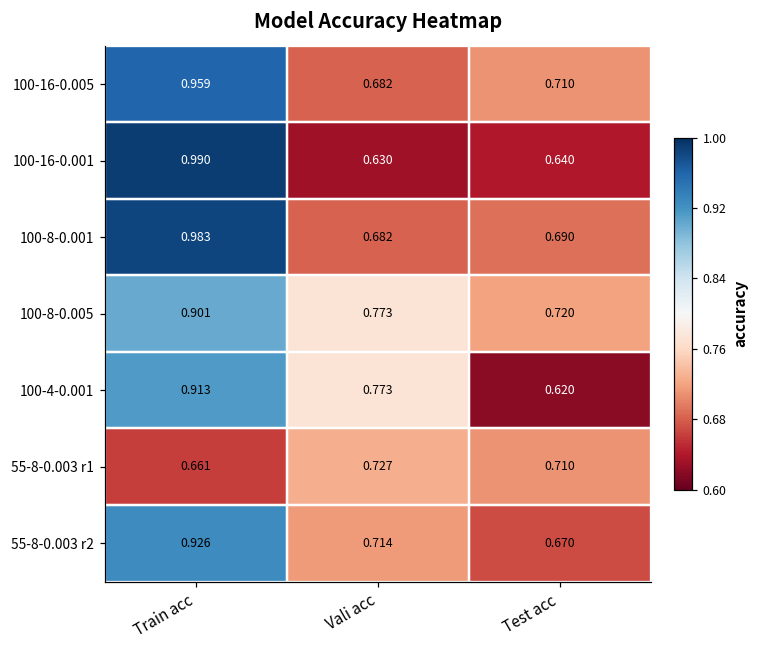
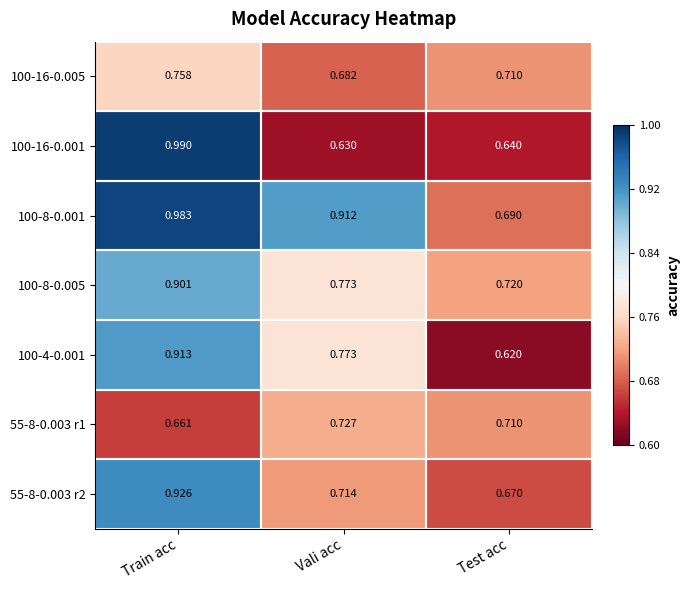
  {
    "100-16-0.005": {
-     "Train acc": 0.959,
+     "Train acc": 0.758,
      "Vali acc": 0.682,
      "Test acc": 0.710
    },
    "100-16-0.001": {
      "Train acc": 0.990,
      "Vali acc": 0.630,
      "Test acc": 0.640
    },
    "100-8-0.001": {
      "Train acc": 0.983,
-     "Vali acc": 0.682,
+     "Vali acc": 0.912,
      "Test acc": 0.690
    },
    "100-8-0.005": {
      "Train acc": 0.901,
      "Vali acc": 0.773,
      "Test acc": 0.720
    },
    "100-4-0.001": {
      "Train acc": 0.913,
      "Vali acc": 0.773,
      "Test acc": 0.620
    },
    "55-8-0.003 r1": {
      "Train acc": 0.661,
      "Vali acc": 0.727,
      "Test acc": 0.710
    },
    "55-8-0.003 r2": {
      "Train acc": 0.926,
      "Vali acc": 0.714,
      "Test acc": 0.670
    }
  }
